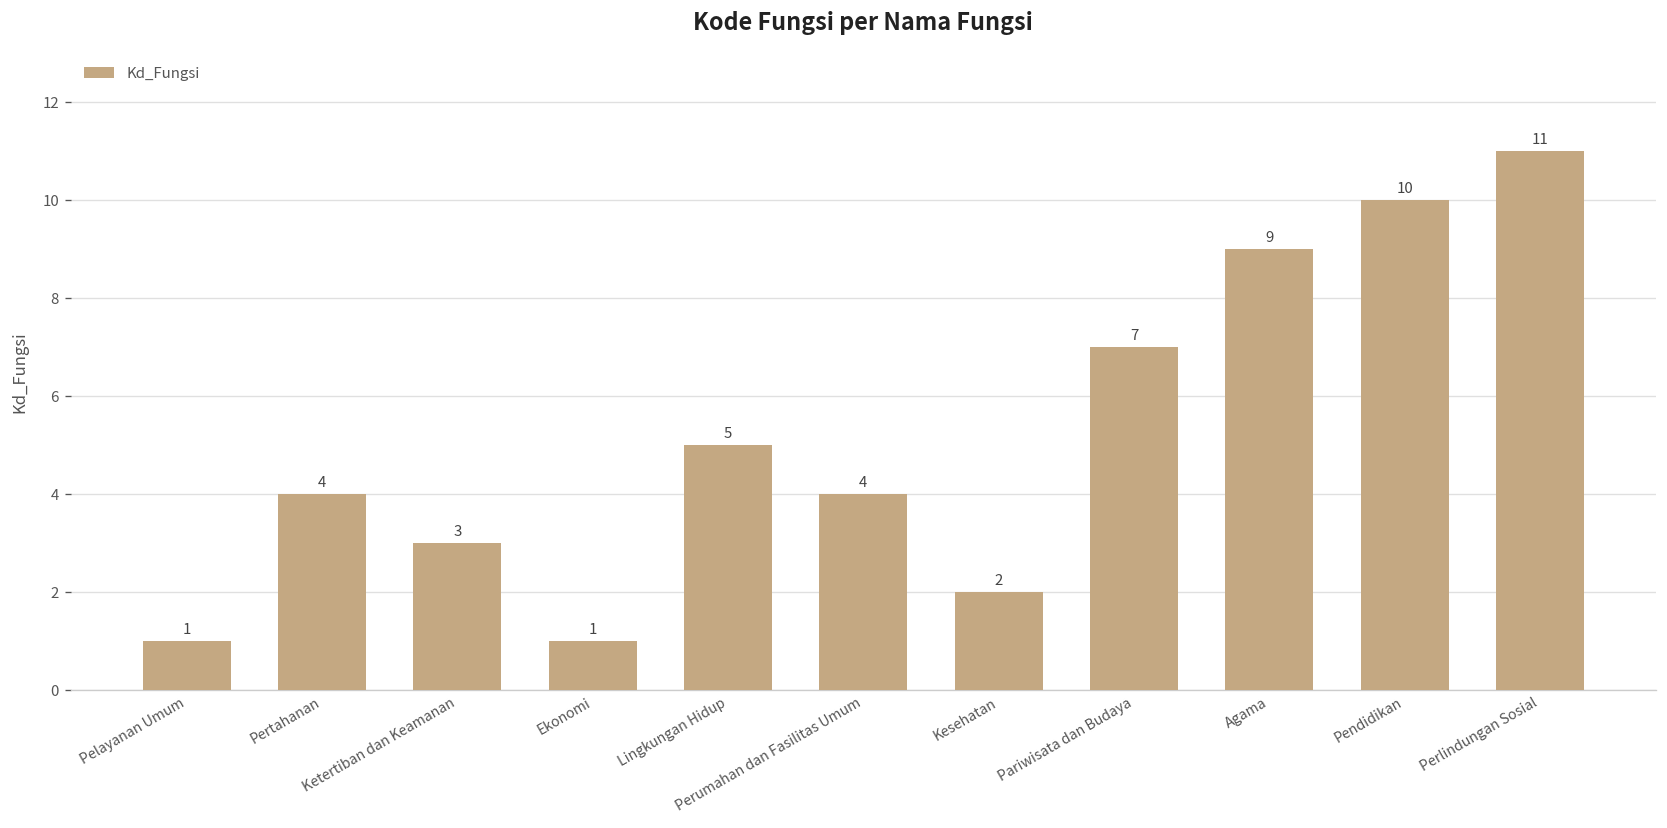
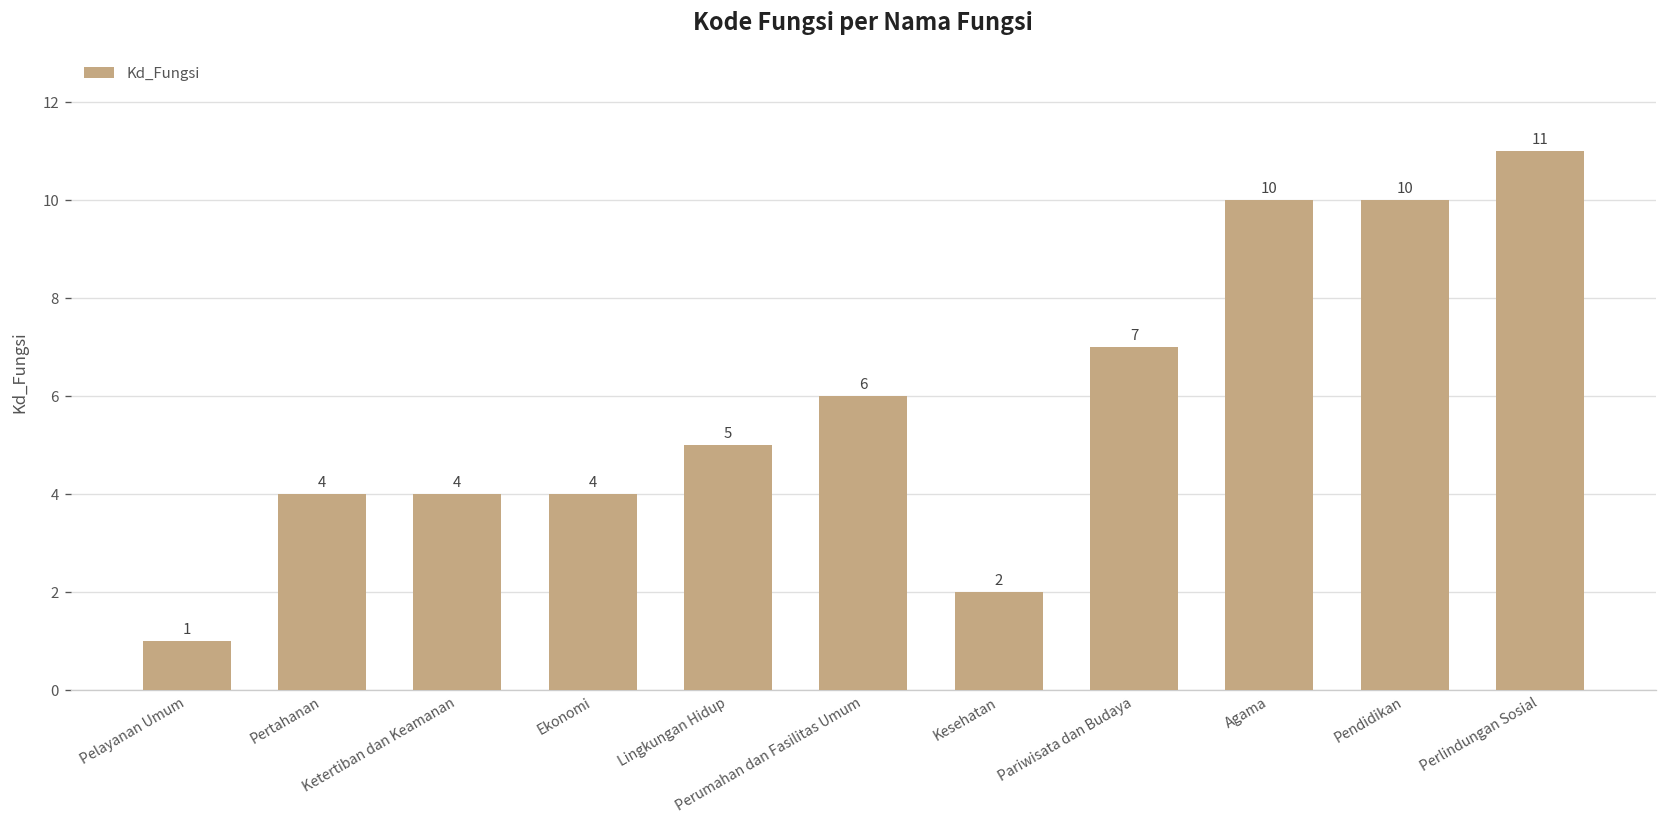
  {
    "Pelayanan Umum": 1,
    "Pertahanan": 4,
-   "Ketertiban dan Keamanan": 3,
-   "Ekonomi": 1,
+   "Ketertiban dan Keamanan": 4,
+   "Ekonomi": 4,
    "Lingkungan Hidup": 5,
-   "Perumahan dan Fasilitas Umum": 4,
+   "Perumahan dan Fasilitas Umum": 6,
    "Kesehatan": 2,
    "Pariwisata dan Budaya": 7,
-   "Agama": 9,
+   "Agama": 10,
    "Pendidikan": 10,
    "Perlindungan Sosial": 11
  }
